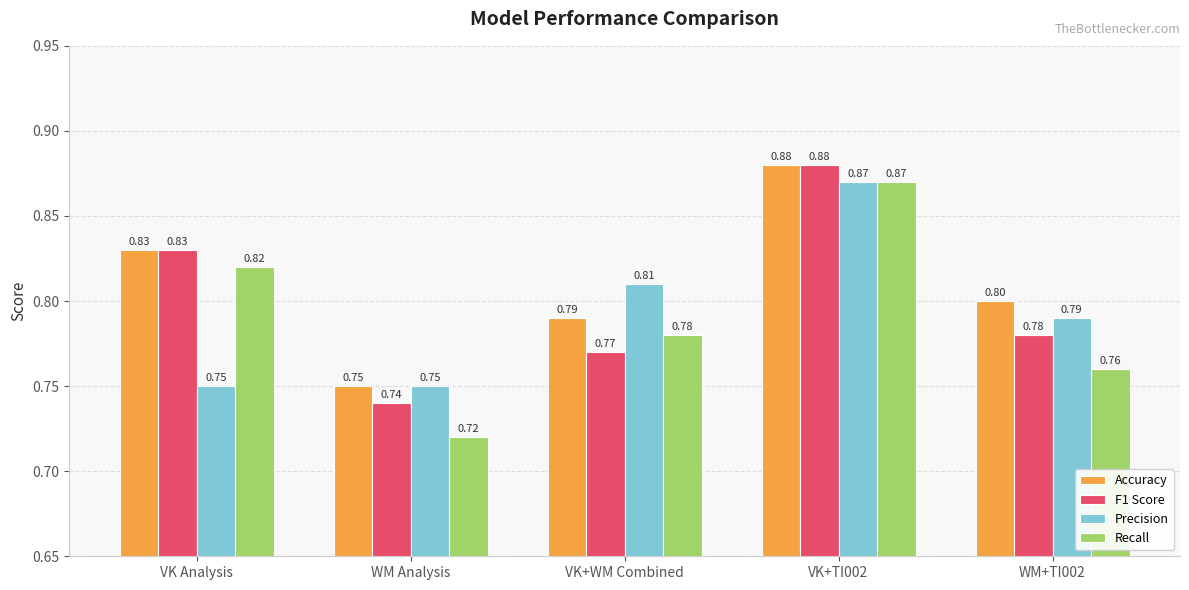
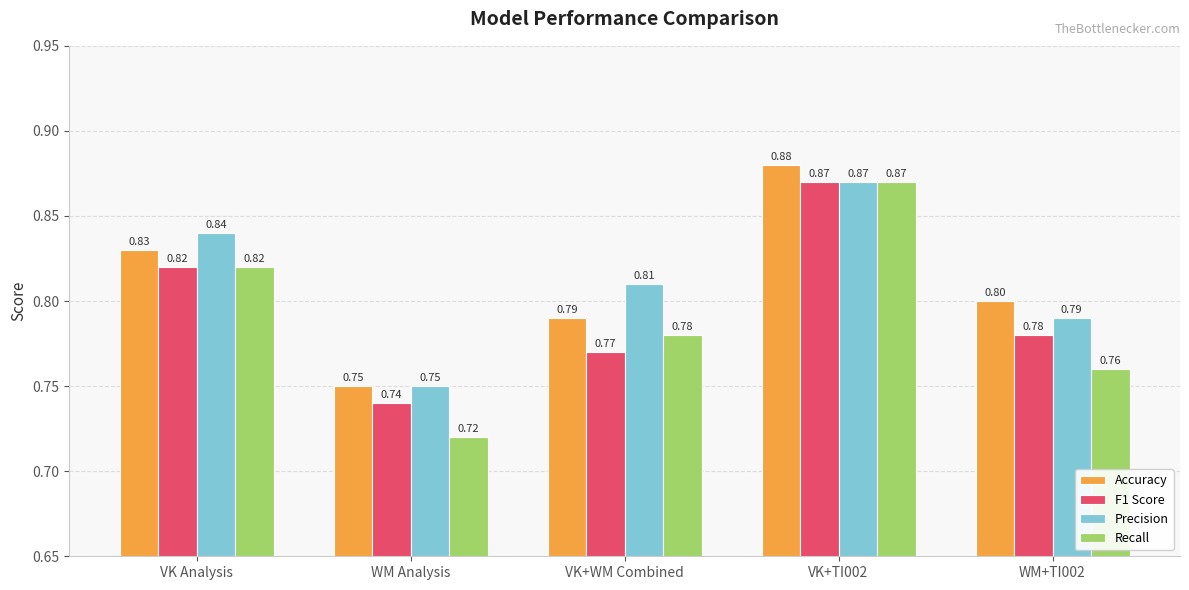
  {
    "Accuracy": {
      "VK Analysis": 0.83,
      "WM Analysis": 0.75,
      "VK+WM Combined": 0.79,
      "VK+TI002": 0.88,
      "WM+TI002": 0.80
    },
    "F1 Score": {
-     "VK Analysis": 0.83,
+     "VK Analysis": 0.82,
      "WM Analysis": 0.74,
      "VK+WM Combined": 0.77,
-     "VK+TI002": 0.88,
+     "VK+TI002": 0.87,
      "WM+TI002": 0.78
    },
    "Precision": {
-     "VK Analysis": 0.75,
+     "VK Analysis": 0.84,
      "WM Analysis": 0.75,
      "VK+WM Combined": 0.81,
      "VK+TI002": 0.87,
      "WM+TI002": 0.79
    },
    "Recall": {
      "VK Analysis": 0.82,
      "WM Analysis": 0.72,
      "VK+WM Combined": 0.78,
      "VK+TI002": 0.87,
      "WM+TI002": 0.76
    }
  }
